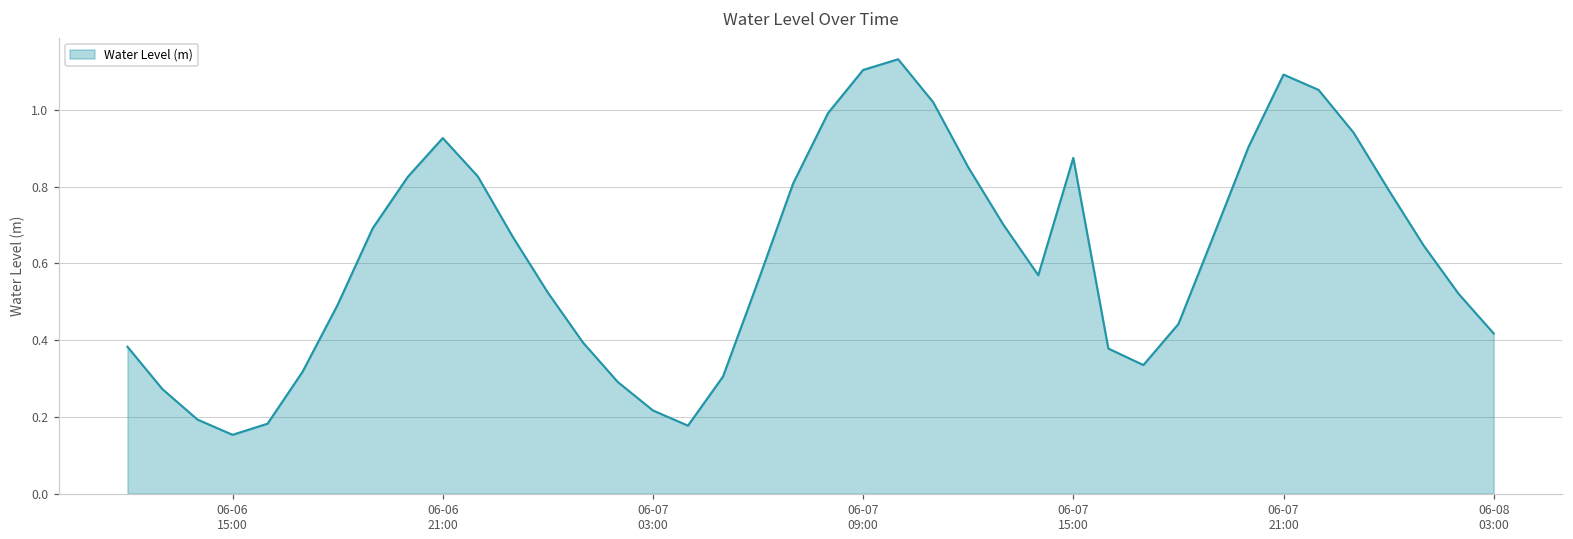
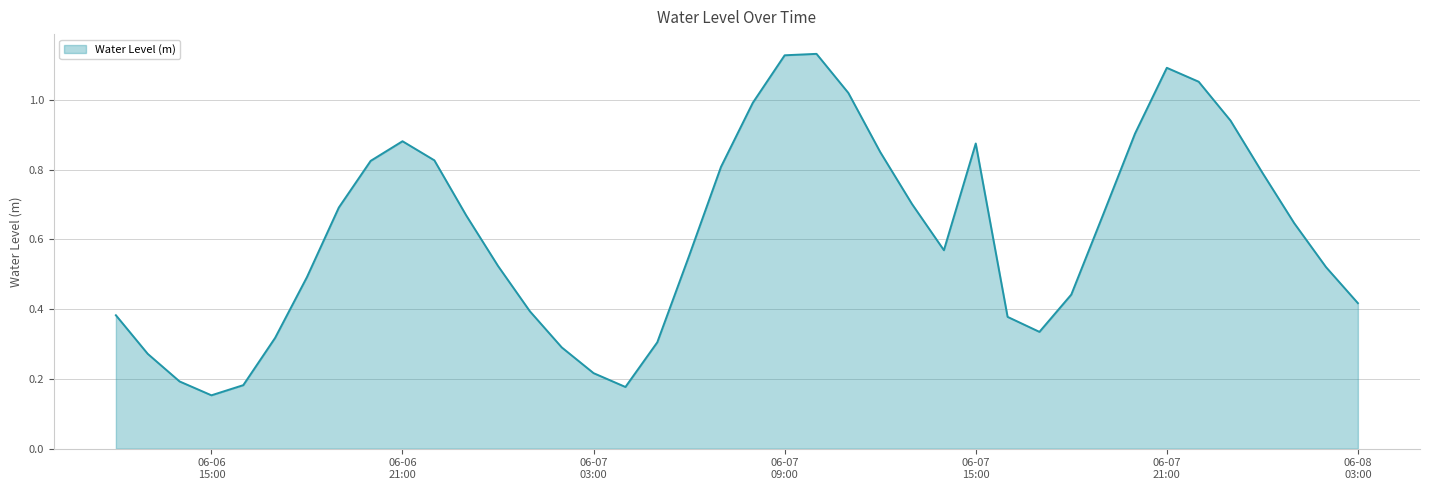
  {
    "06-06 15:00": 0.15,
-   "06-06 21:00": 0.93,
+   "06-06 21:00": 0.88,
    "06-07 03:00": 0.22,
-   "06-07 09:00": 1.10,
+   "06-07 09:00": 1.13,
    "06-07 15:00": 0.88,
    "06-07 21:00": 1.09,
    "06-08 03:00": 0.42
  }
